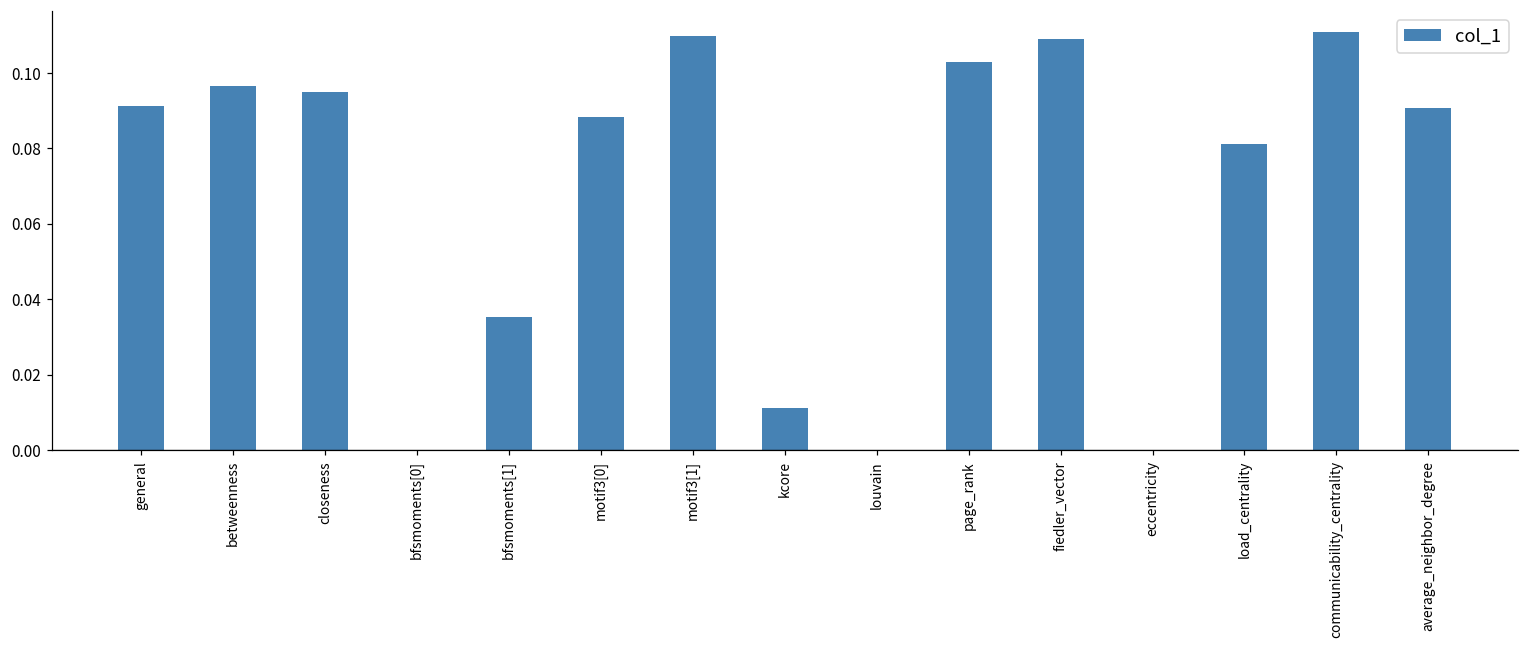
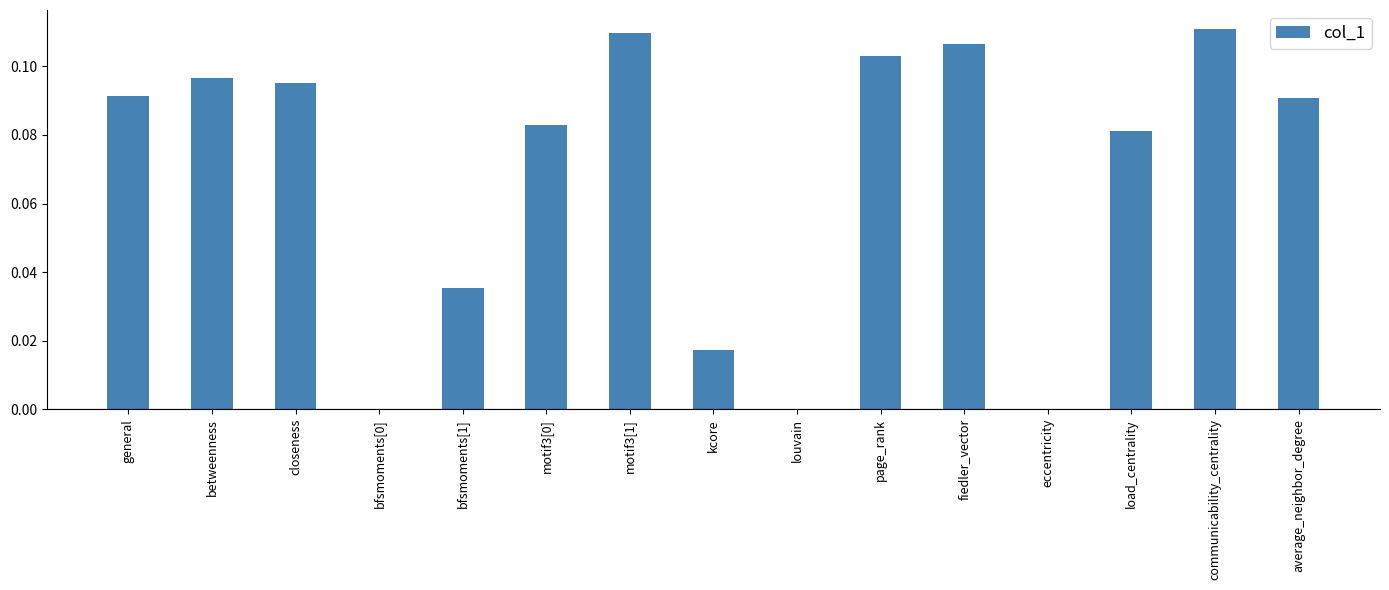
  {
    "general": 0.091,
    "betweenness": 0.097,
    "closeness": 0.095,
    "bfsmoments[1]": 0.035,
-   "motif3[0]": 0.088,
+   "motif3[0]": 0.083,
    "motif3[1]": 0.110,
-   "kcore": 0.011,
+   "kcore": 0.017,
    "page_rank": 0.103,
-   "fiedler_vector": 0.109,
+   "fiedler_vector": 0.106,
    "load_centrality": 0.081,
    "communicability_centrality": 0.111,
    "average_neighbor_degree": 0.091
  }
